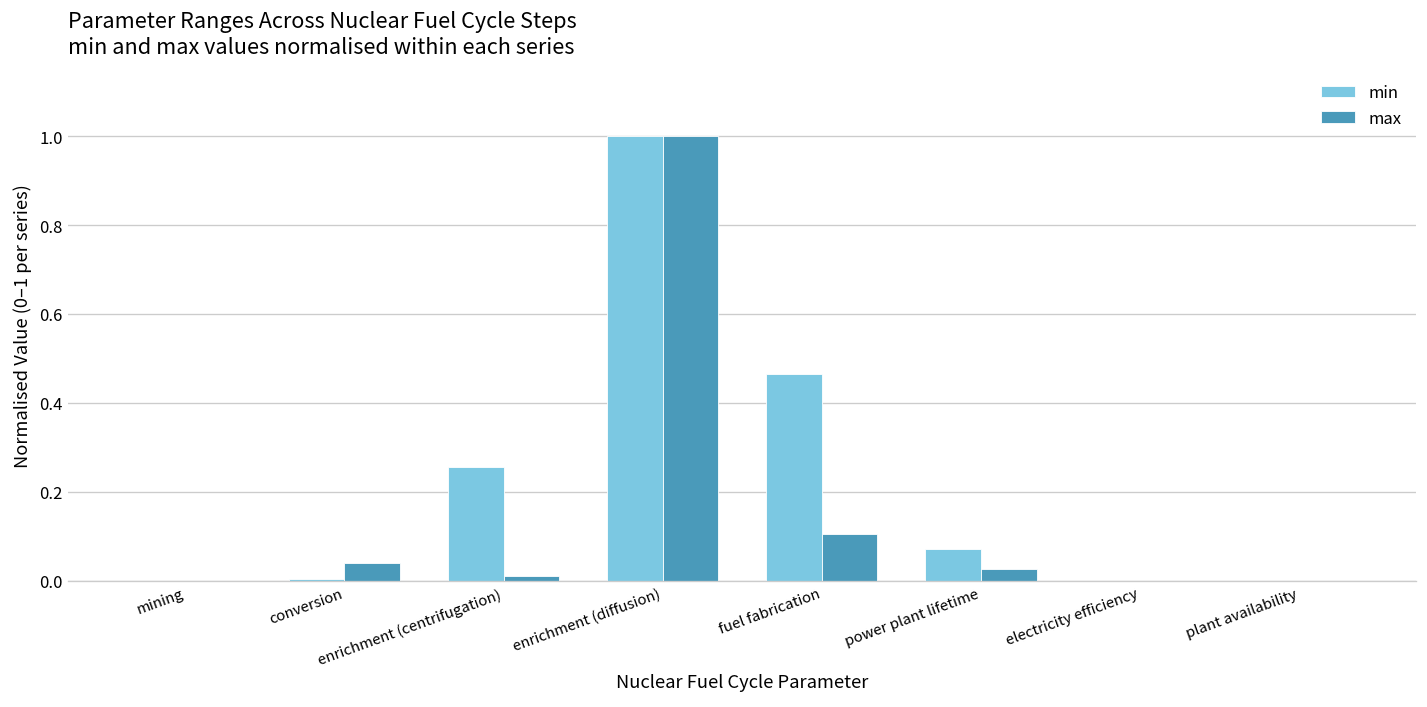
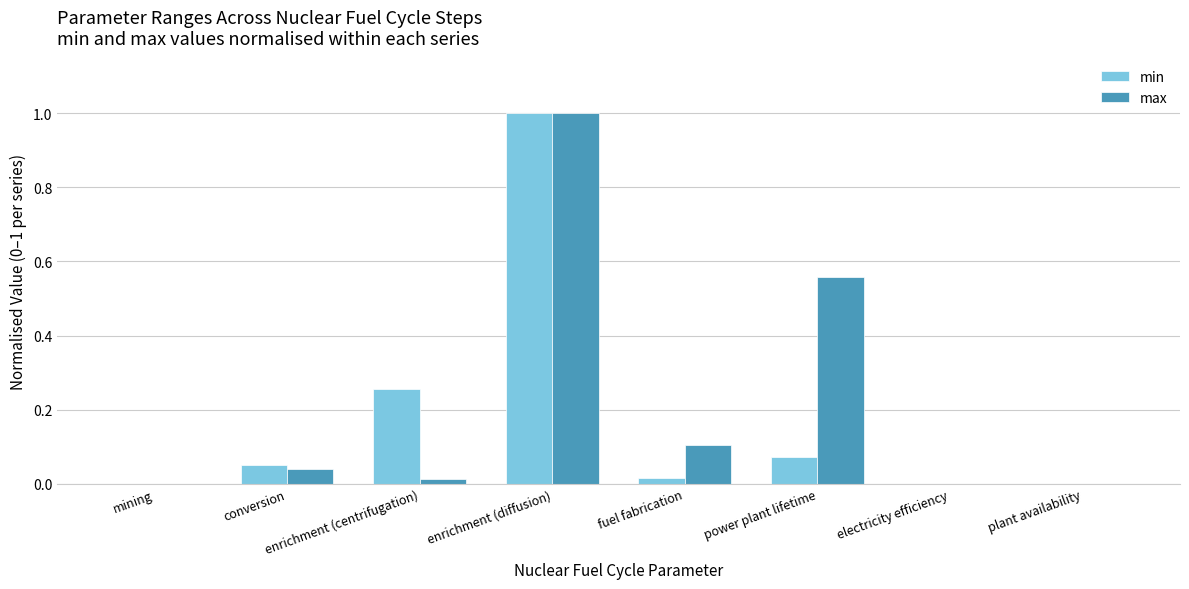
  {
    "min": {
      "mining": 0.00,
-     "conversion": 0.00,
+     "conversion": 0.05,
      "enrichment (centrifugation)": 0.26,
      "enrichment (diffusion)": 1.00,
-     "fuel fabrication": 0.46,
+     "fuel fabrication": 0.01,
      "power plant lifetime": 0.07
    },
    "max": {
      "mining": 0.00,
      "conversion": 0.04,
      "enrichment (centrifugation)": 0.01,
      "enrichment (diffusion)": 1.00,
      "fuel fabrication": 0.11,
-     "power plant lifetime": 0.03
+     "power plant lifetime": 0.56
    }
  }
